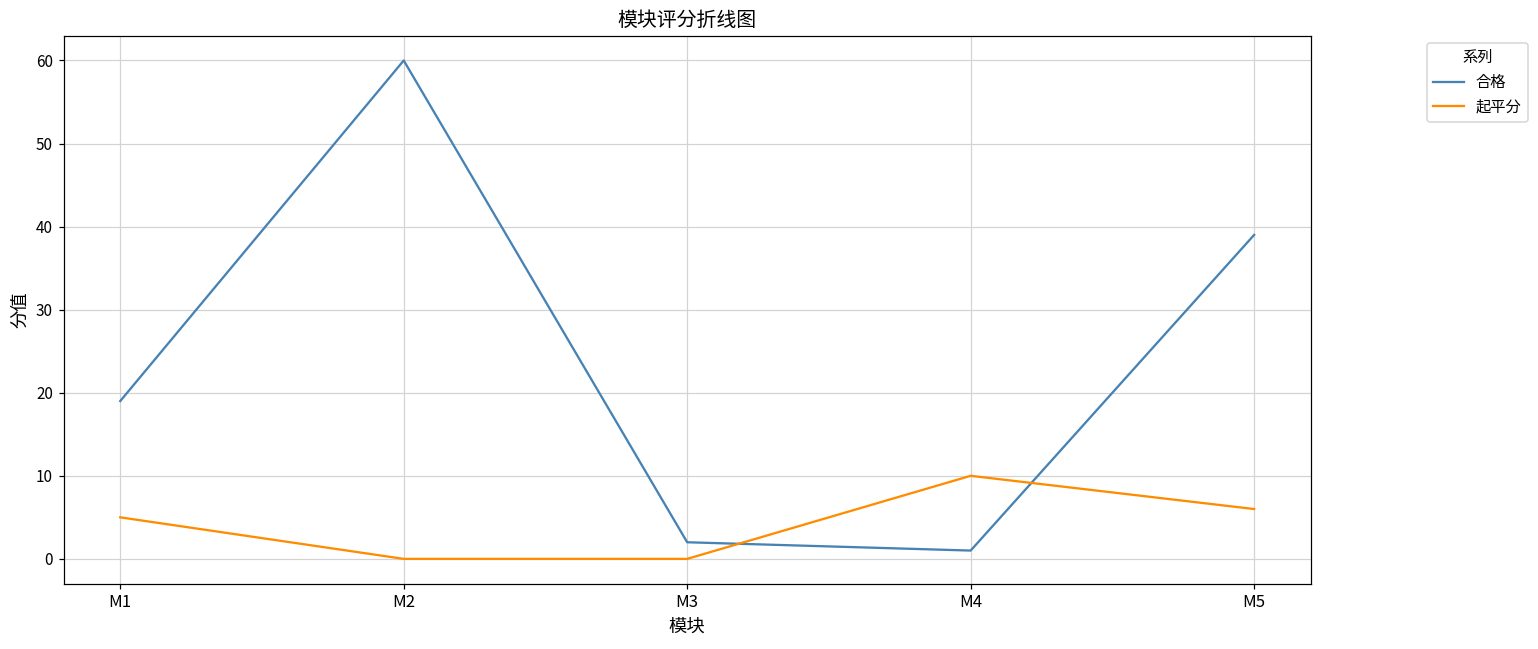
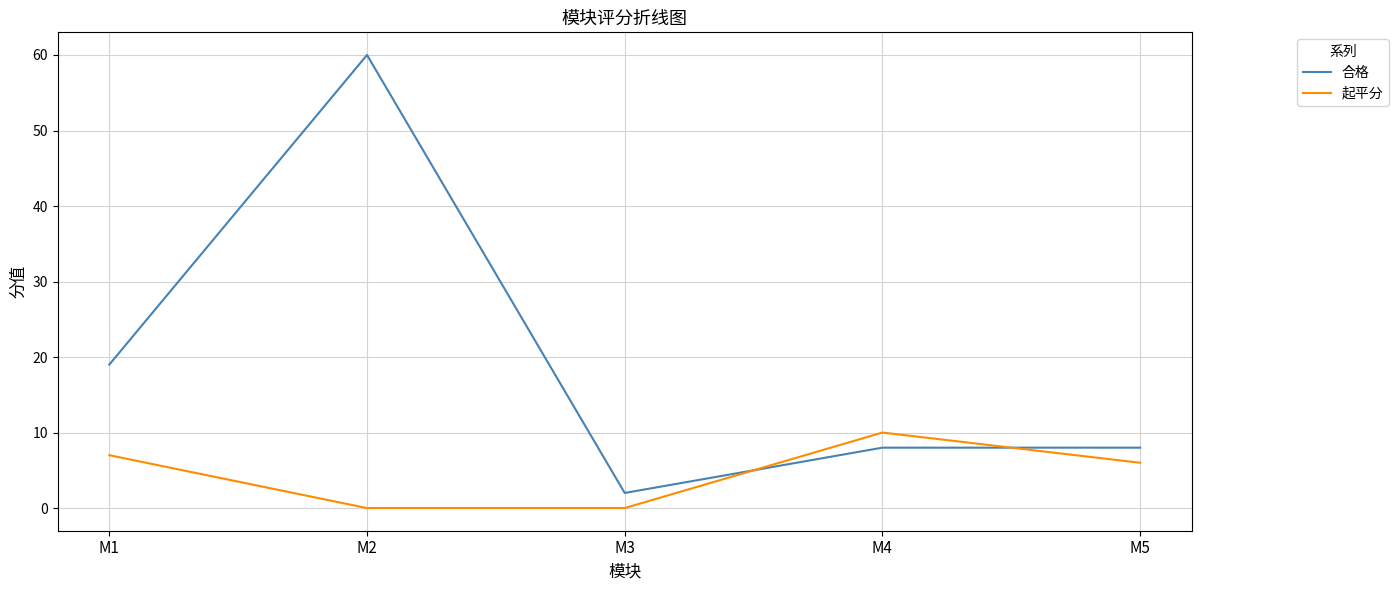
  {
    "合格": {
      "M1": 19,
      "M2": 60,
      "M3": 2,
-     "M4": 1,
-     "M5": 39
+     "M4": 8,
+     "M5": 8
    },
    "起平分": {
-     "M1": 5,
+     "M1": 7,
      "M2": 0,
      "M3": 0,
      "M4": 10,
      "M5": 6
    }
  }
